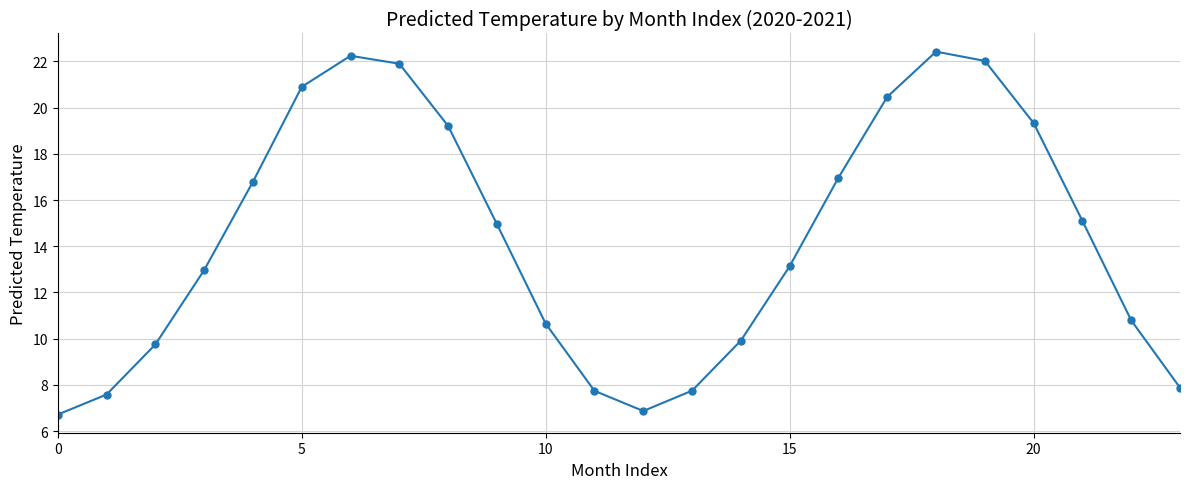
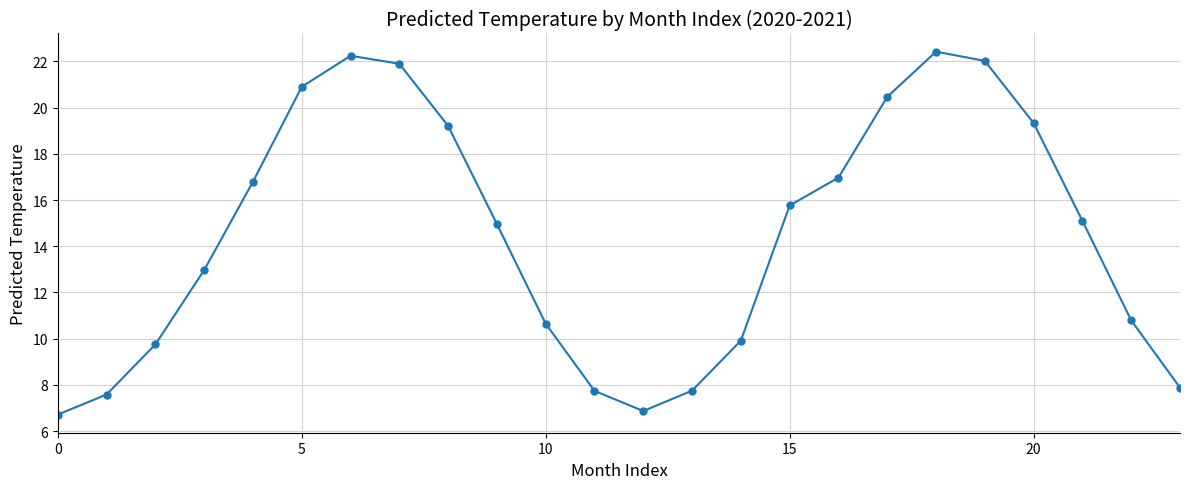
  {
    "0": 6.7,
    "5": 20.9,
    "10": 10.6,
-   "15": 13.1,
+   "15": 15.8,
    "20": 19.3
  }
